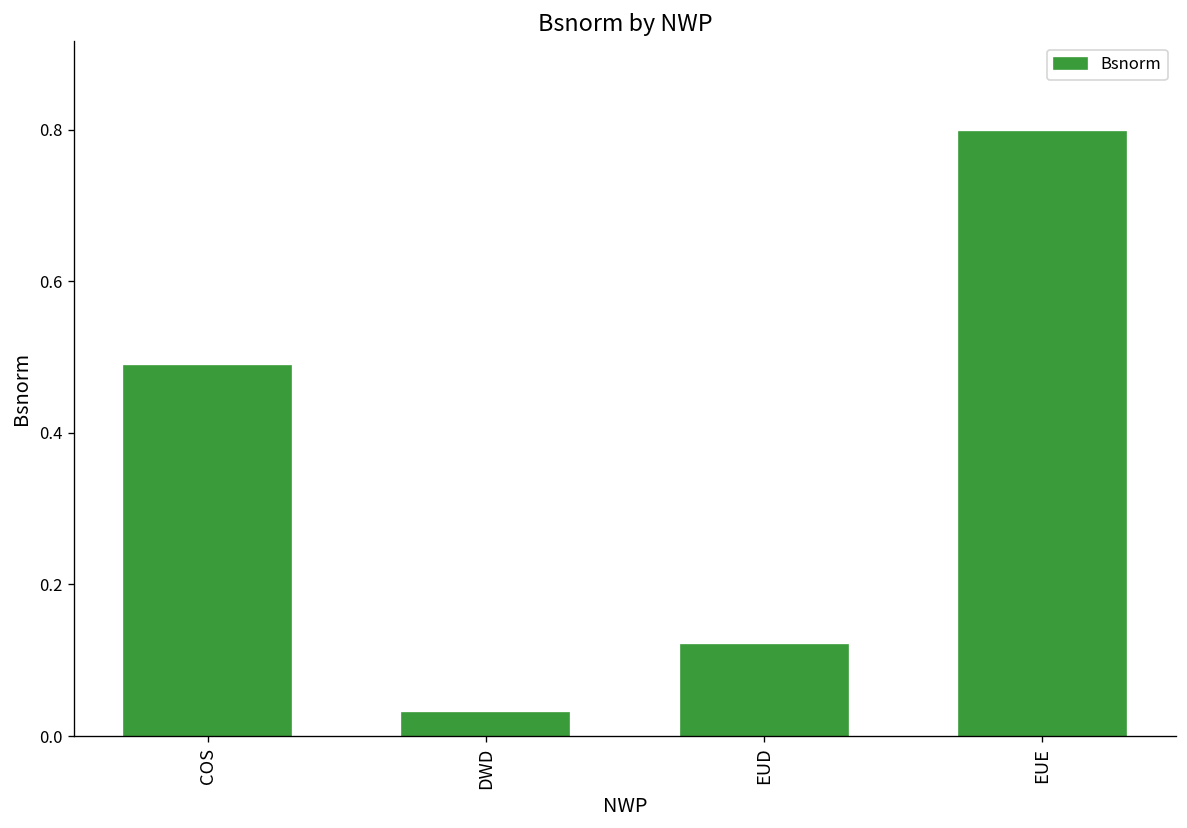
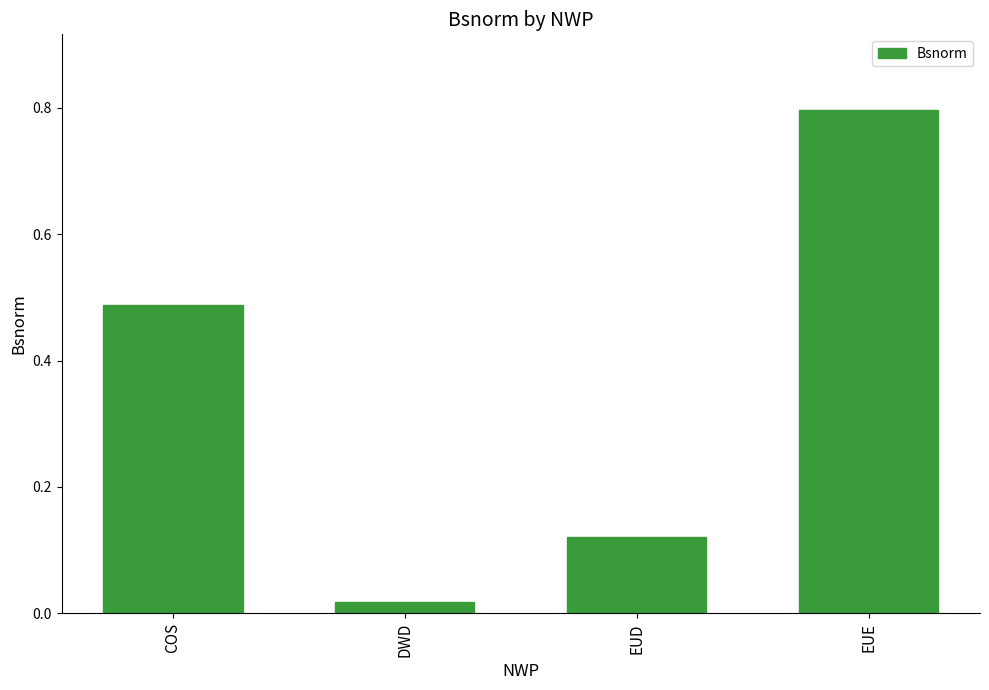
  {
    "COS": 0.49,
-   "DWD": 0.03,
+   "DWD": 0.02,
    "EUD": 0.12,
    "EUE": 0.80
  }
